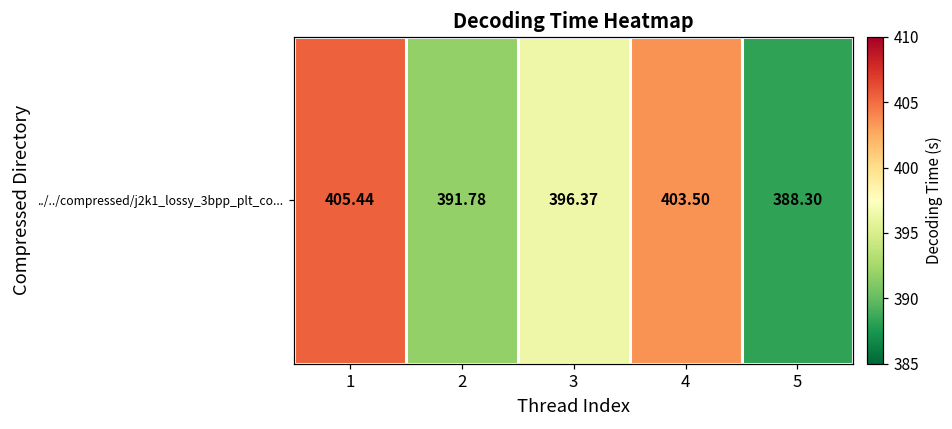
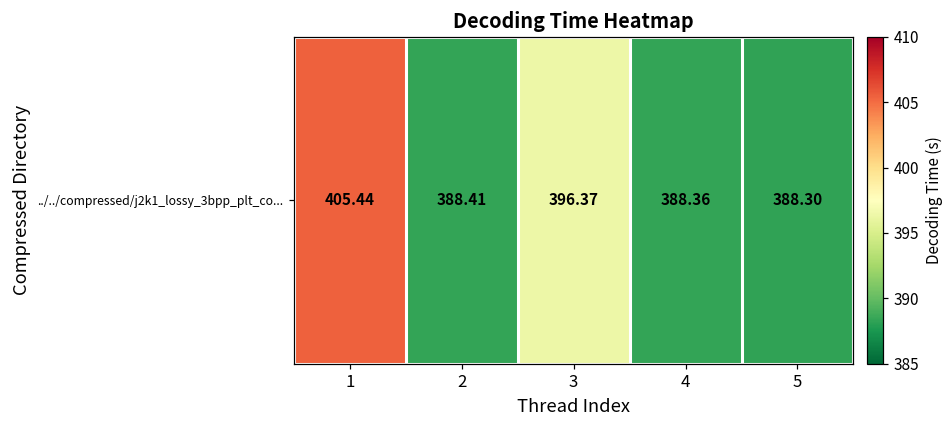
  {
    "../../compressed/j2k1_lossy_3bpp_plt_co...": {
      "1": 405.44,
-     "2": 391.78,
+     "2": 388.41,
      "3": 396.37,
-     "4": 403.50,
+     "4": 388.36,
      "5": 388.30
    }
  }
